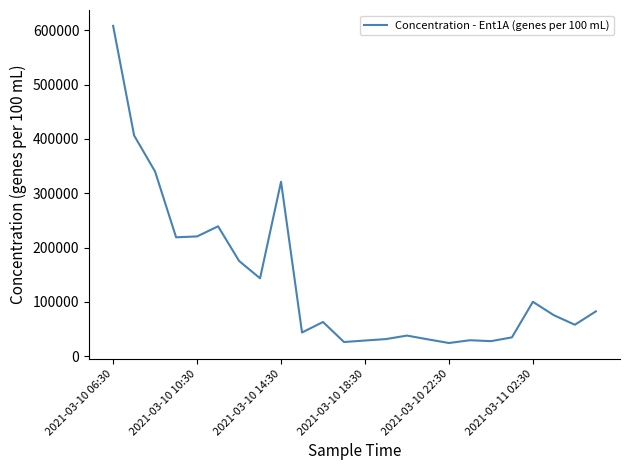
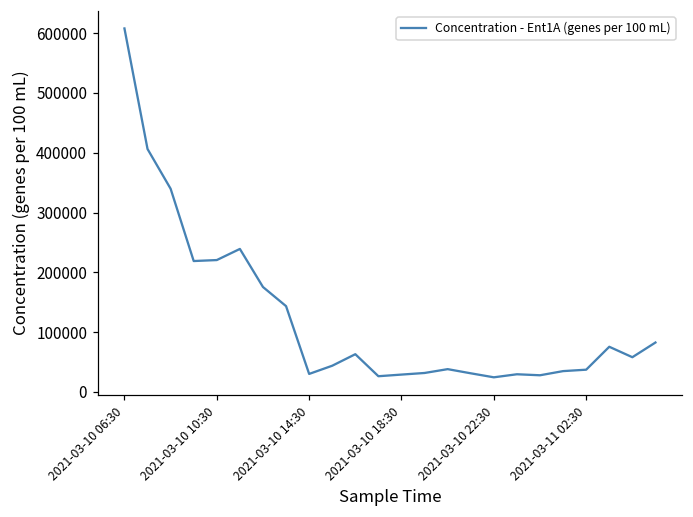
  {
    "2021-03-10 06:30": 610000,
    "2021-03-10 10:30": 220000,
-   "2021-03-10 14:30": 320000,
+   "2021-03-10 14:30": 30000,
    "2021-03-10 18:30": 30000,
    "2021-03-10 22:30": 20000,
-   "2021-03-11 02:30": 100000
+   "2021-03-11 02:30": 40000
  }
